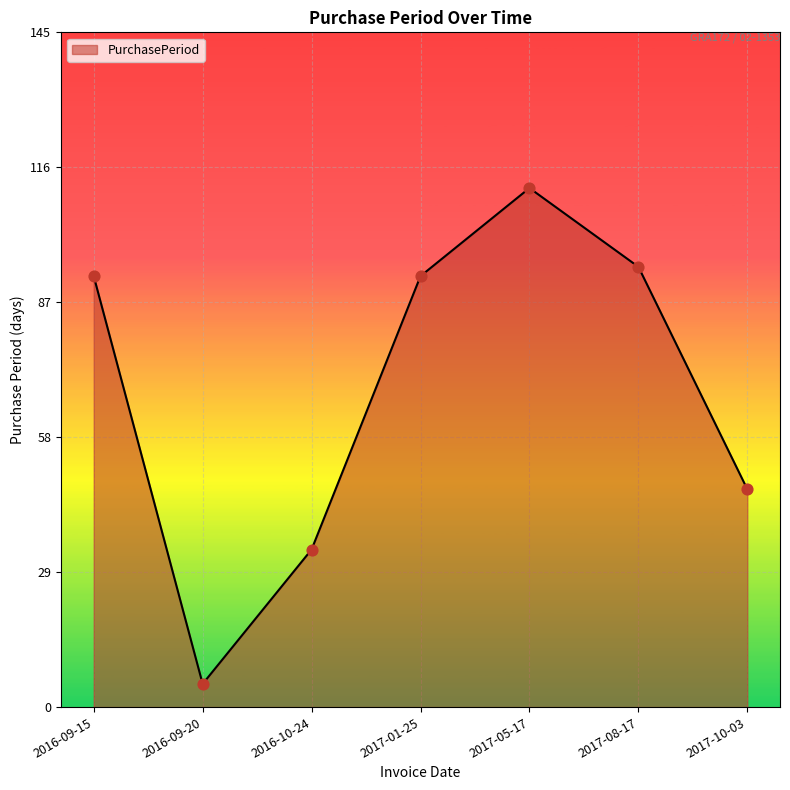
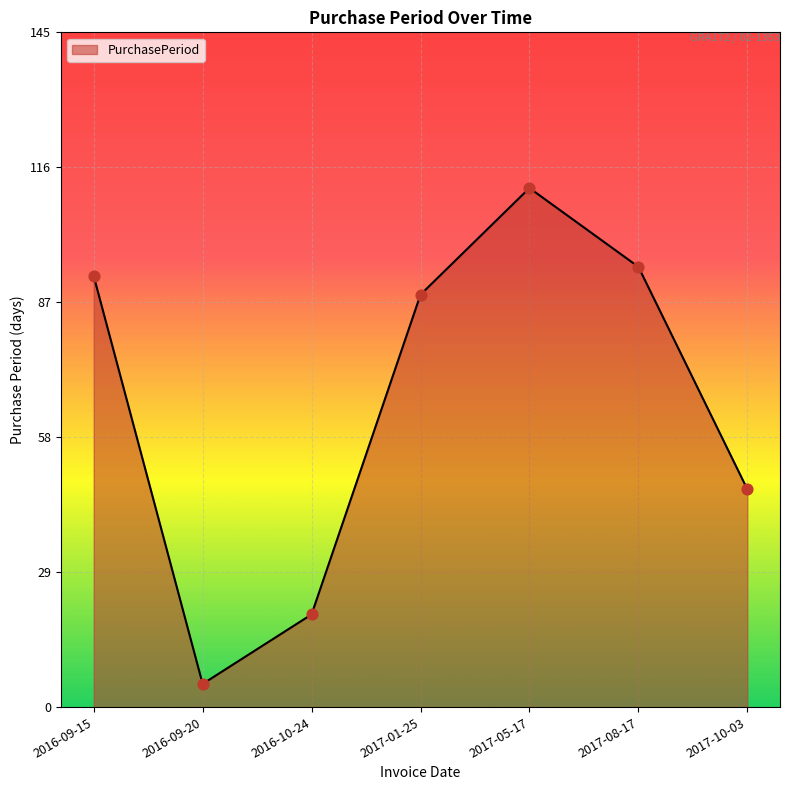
  {
    "2016-09-15": 93,
    "2016-09-20": 5,
-   "2016-10-24": 34,
-   "2017-01-25": 93,
+   "2016-10-24": 20,
+   "2017-01-25": 89,
    "2017-05-17": 112,
    "2017-08-17": 95,
    "2017-10-03": 47
  }
